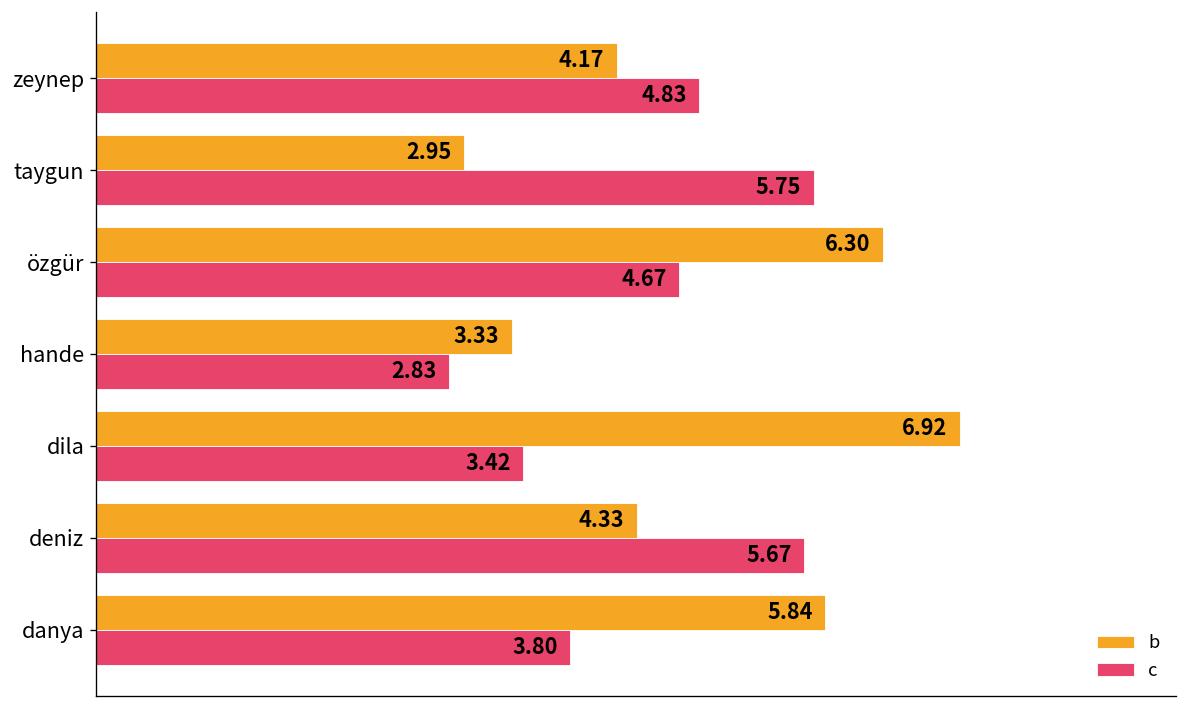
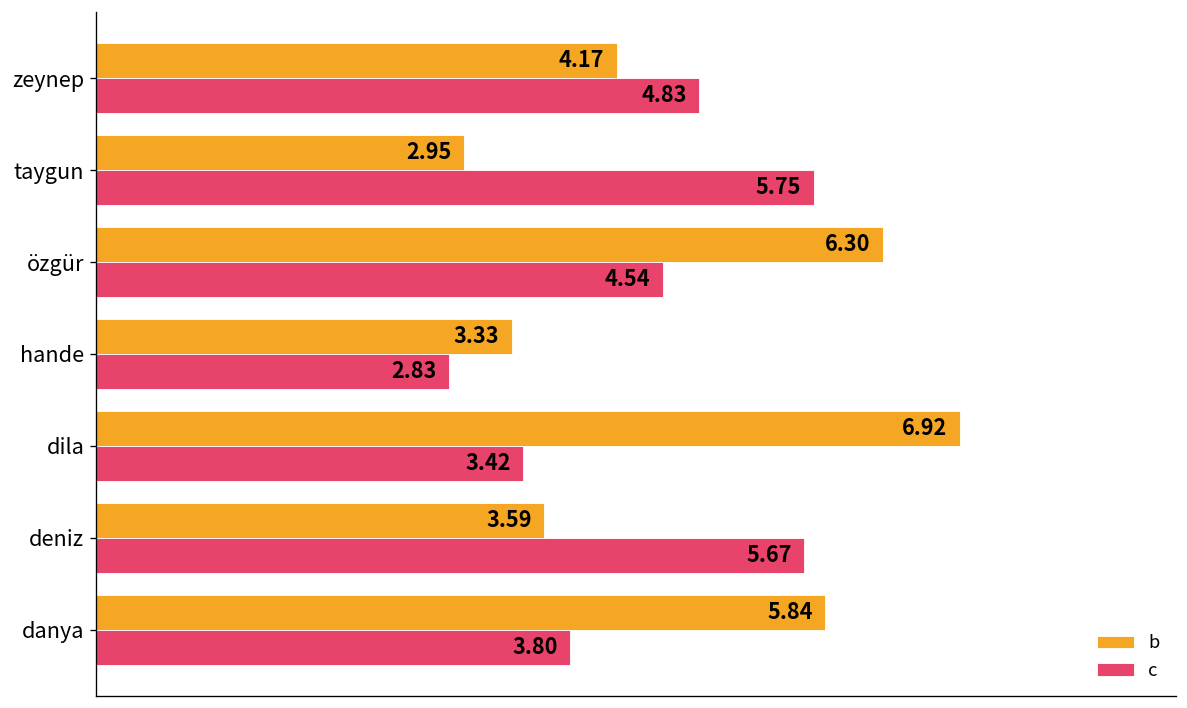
  {
    "b": {
      "zeynep": 4.17,
      "taygun": 2.95,
      "özgür": 6.30,
      "hande": 3.33,
      "dila": 6.92,
-     "deniz": 4.33,
+     "deniz": 3.59,
      "danya": 5.84
    },
    "c": {
      "zeynep": 4.83,
      "taygun": 5.75,
-     "özgür": 4.67,
+     "özgür": 4.54,
      "hande": 2.83,
      "dila": 3.42,
      "deniz": 5.67,
      "danya": 3.80
    }
  }
